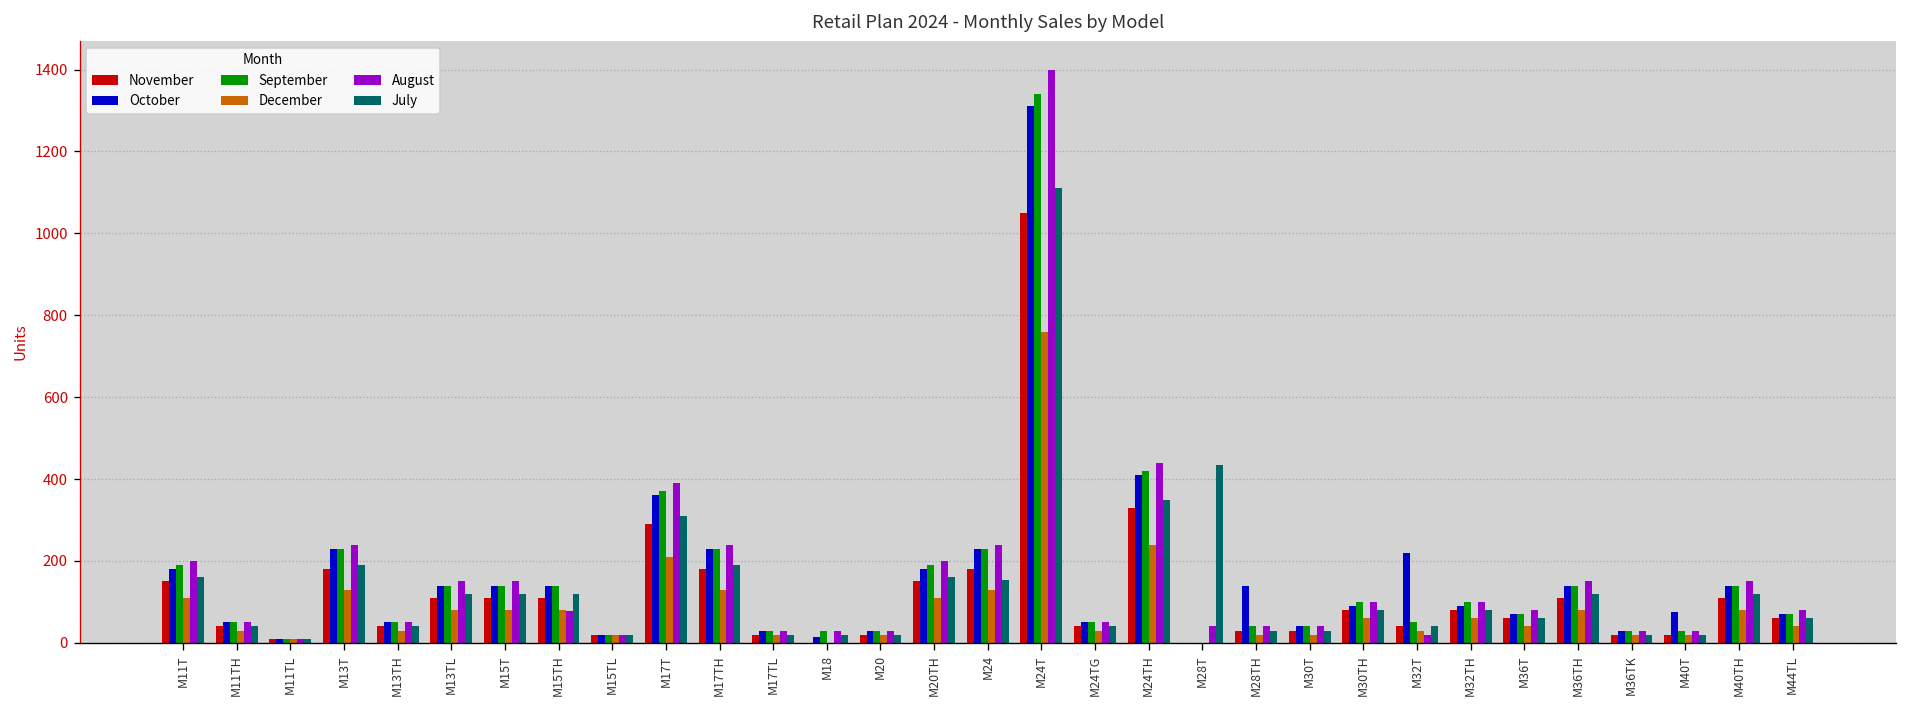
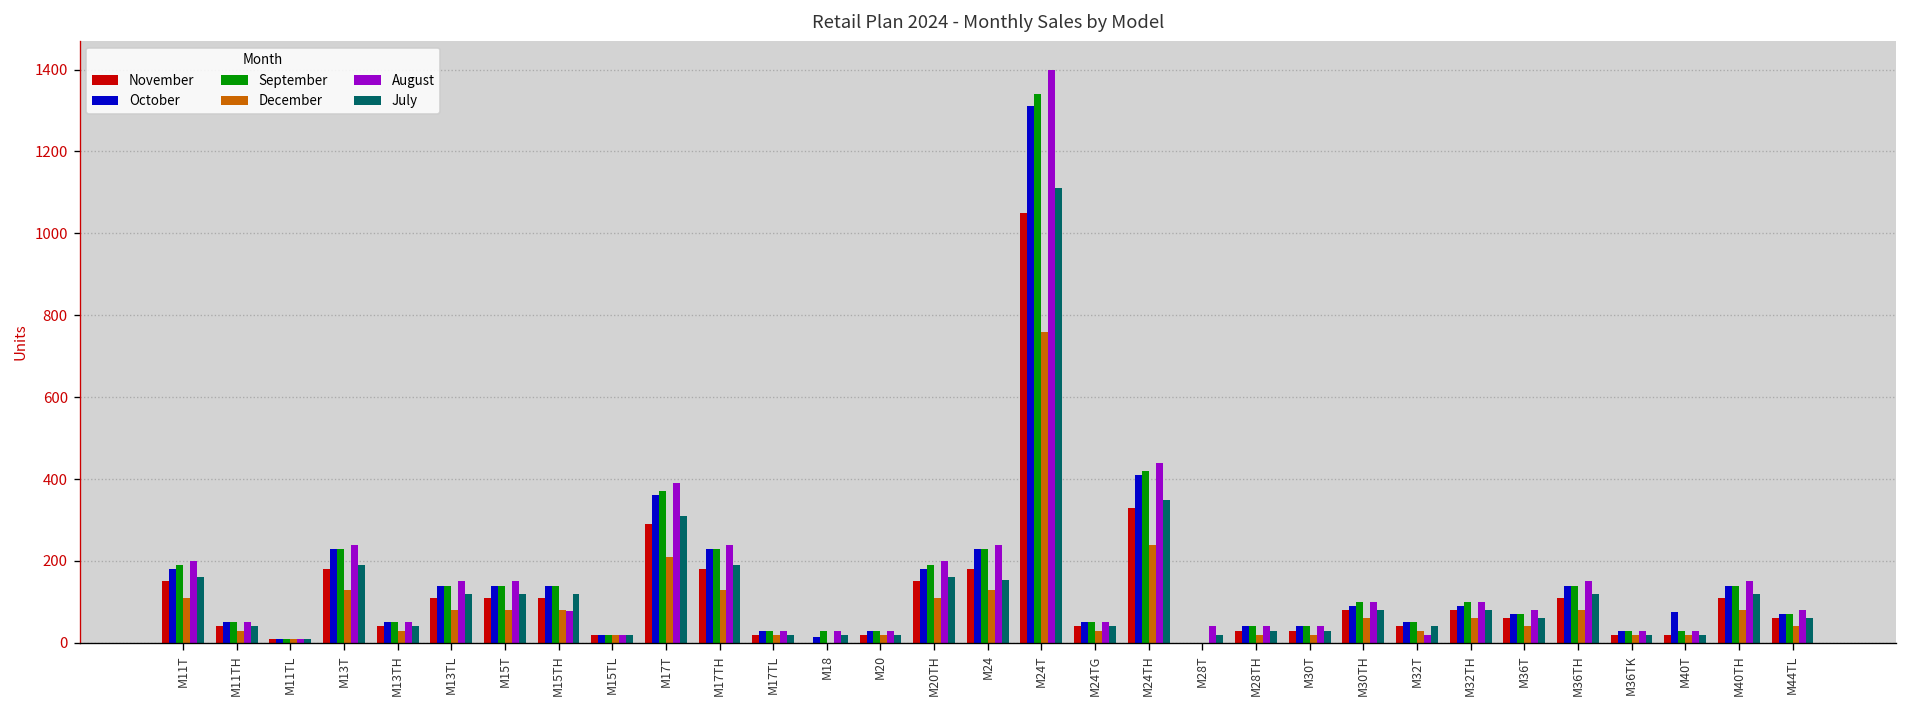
  {
    "November": {
      "M11T": 150,
      "M11TH": 40,
      "M11TL": 10,
      "M13T": 180,
      "M13TH": 40,
      "M13TL": 110,
      "M15T": 110,
      "M15TH": 110,
      "M15TL": 20,
      "M17T": 290,
      "M17TH": 180,
      "M17TL": 20,
      "M18": 0,
      "M20": 20,
      "M20TH": 150,
      "M24": 180,
      "M24T": 1050,
      "M24TG": 40,
      "M24TH": 330,
      "M28T": 0,
      "M28TH": 30,
      "M30T": 30,
      "M30TH": 80,
      "M32T": 40,
      "M32TH": 80,
      "M36T": 60,
      "M36TH": 110,
      "M36TK": 20,
      "M40T": 20,
      "M40TH": 110,
      "M44TL": 60
    },
    "October": {
      "M11T": 180,
      "M11TH": 50,
      "M11TL": 10,
      "M13T": 230,
      "M13TH": 50,
      "M13TL": 140,
      "M15T": 140,
      "M15TH": 140,
      "M15TL": 20,
      "M17T": 360,
      "M17TH": 230,
      "M17TL": 30,
      "M18": 20,
      "M20": 30,
      "M20TH": 180,
      "M24": 230,
      "M24T": 1310,
      "M24TG": 50,
      "M24TH": 410,
      "M28T": 0,
-     "M28TH": 140,
+     "M28TH": 40,
      "M30T": 40,
      "M30TH": 90,
-     "M32T": 220,
+     "M32T": 50,
      "M32TH": 90,
      "M36T": 70,
      "M36TH": 140,
      "M36TK": 30,
      "M40T": 80,
      "M40TH": 140,
      "M44TL": 70
    },
    "September": {
      "M11T": 190,
      "M11TH": 50,
      "M11TL": 10,
      "M13T": 230,
      "M13TH": 50,
      "M13TL": 140,
      "M15T": 140,
      "M15TH": 140,
      "M15TL": 20,
      "M17T": 370,
      "M17TH": 230,
      "M17TL": 30,
      "M18": 30,
      "M20": 30,
      "M20TH": 190,
      "M24": 230,
      "M24T": 1340,
      "M24TG": 50,
      "M24TH": 420,
      "M28T": 0,
      "M28TH": 40,
      "M30T": 40,
      "M30TH": 100,
      "M32T": 50,
      "M32TH": 100,
      "M36T": 70,
      "M36TH": 140,
      "M36TK": 30,
      "M40T": 30,
      "M40TH": 140,
      "M44TL": 70
    },
    "December": {
      "M11T": 110,
      "M11TH": 30,
      "M11TL": 10,
      "M13T": 130,
      "M13TH": 30,
      "M13TL": 80,
      "M15T": 80,
      "M15TH": 80,
      "M15TL": 20,
      "M17T": 210,
      "M17TH": 130,
      "M17TL": 20,
      "M18": 0,
      "M20": 20,
      "M20TH": 110,
      "M24": 130,
      "M24T": 760,
      "M24TG": 30,
      "M24TH": 240,
      "M28T": 0,
      "M28TH": 20,
      "M30T": 20,
      "M30TH": 60,
      "M32T": 30,
      "M32TH": 60,
      "M36T": 40,
      "M36TH": 80,
      "M36TK": 20,
      "M40T": 20,
      "M40TH": 80,
      "M44TL": 40
    },
    "August": {
      "M11T": 200,
      "M11TH": 50,
      "M11TL": 10,
      "M13T": 240,
      "M13TH": 50,
      "M13TL": 150,
      "M15T": 150,
      "M15TH": 80,
      "M15TL": 20,
      "M17T": 390,
      "M17TH": 240,
      "M17TL": 30,
      "M18": 30,
      "M20": 30,
      "M20TH": 200,
      "M24": 240,
      "M24T": 1400,
      "M24TG": 50,
      "M24TH": 440,
      "M28T": 40,
      "M28TH": 40,
      "M30T": 40,
      "M30TH": 100,
      "M32T": 20,
      "M32TH": 100,
      "M36T": 80,
      "M36TH": 150,
      "M36TK": 30,
      "M40T": 30,
      "M40TH": 150,
      "M44TL": 80
    },
    "July": {
      "M11T": 160,
      "M11TH": 40,
      "M11TL": 10,
      "M13T": 190,
      "M13TH": 40,
      "M13TL": 120,
      "M15T": 120,
      "M15TH": 120,
      "M15TL": 20,
      "M17T": 310,
      "M17TH": 190,
      "M17TL": 20,
      "M18": 20,
      "M20": 20,
      "M20TH": 160,
      "M24": 150,
      "M24T": 1110,
      "M24TG": 40,
      "M24TH": 350,
-     "M28T": 440,
+     "M28T": 20,
      "M28TH": 30,
      "M30T": 30,
      "M30TH": 80,
      "M32T": 40,
      "M32TH": 80,
      "M36T": 60,
      "M36TH": 120,
      "M36TK": 20,
      "M40T": 20,
      "M40TH": 120,
      "M44TL": 60
    }
  }
